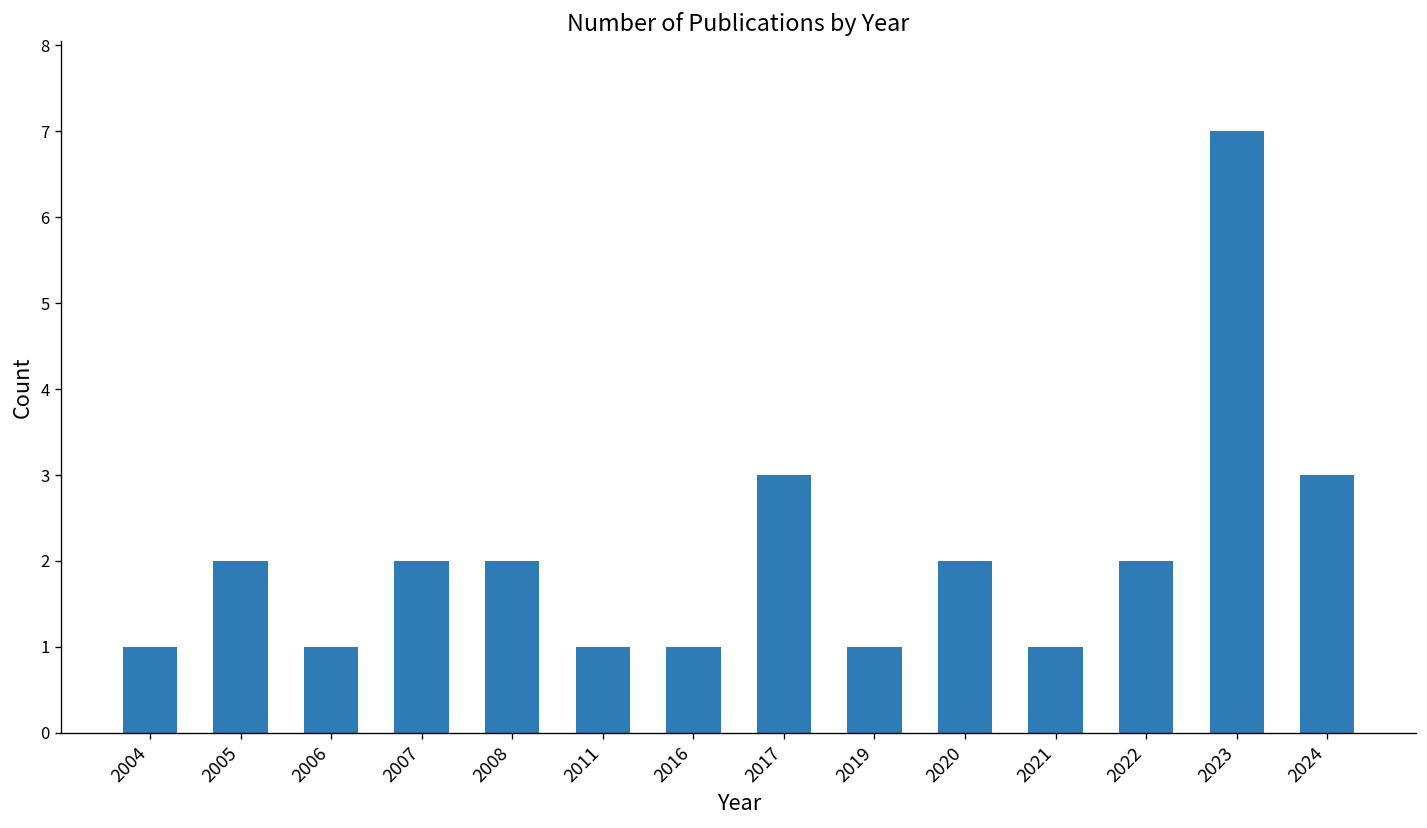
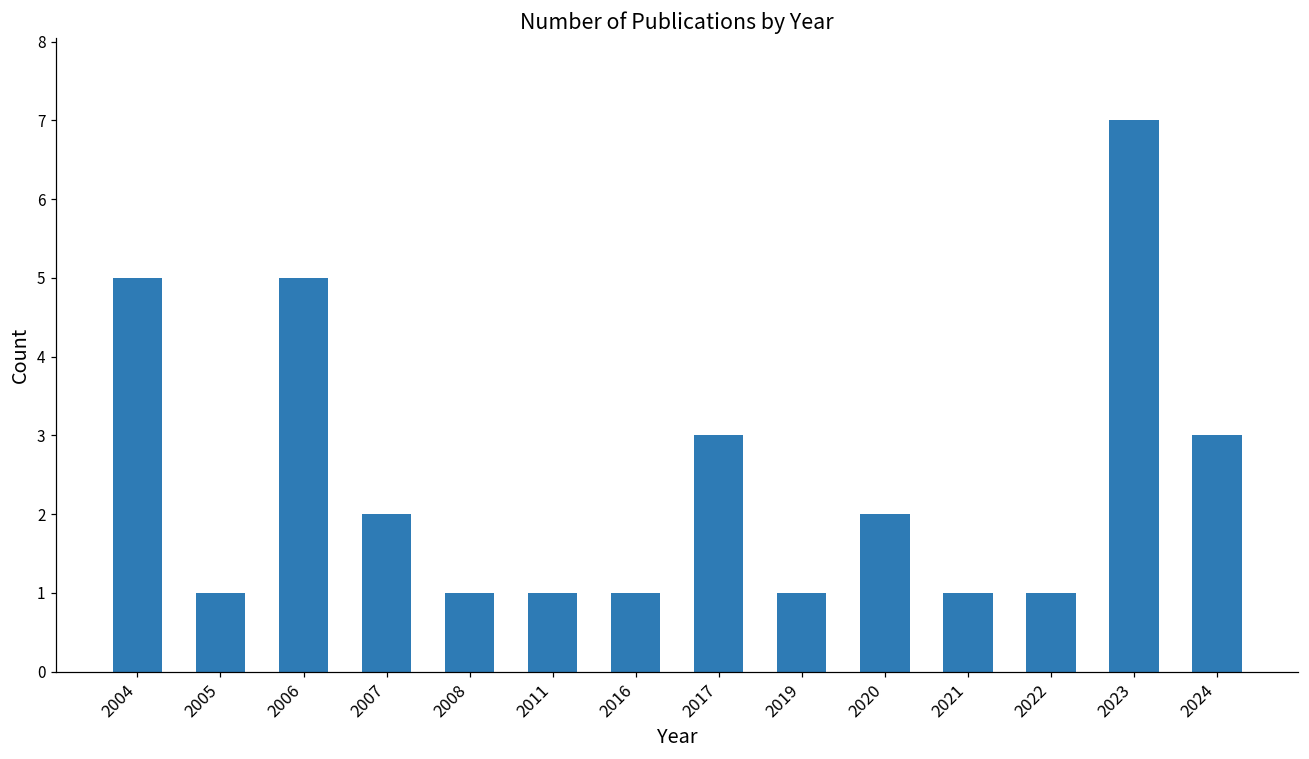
  {
-   "2004": 1,
-   "2005": 2,
-   "2006": 1,
+   "2004": 5,
+   "2005": 1,
+   "2006": 5,
    "2007": 2,
-   "2008": 2,
+   "2008": 1,
    "2011": 1,
    "2016": 1,
    "2017": 3,
    "2019": 1,
    "2020": 2,
    "2021": 1,
-   "2022": 2,
+   "2022": 1,
    "2023": 7,
    "2024": 3
  }
